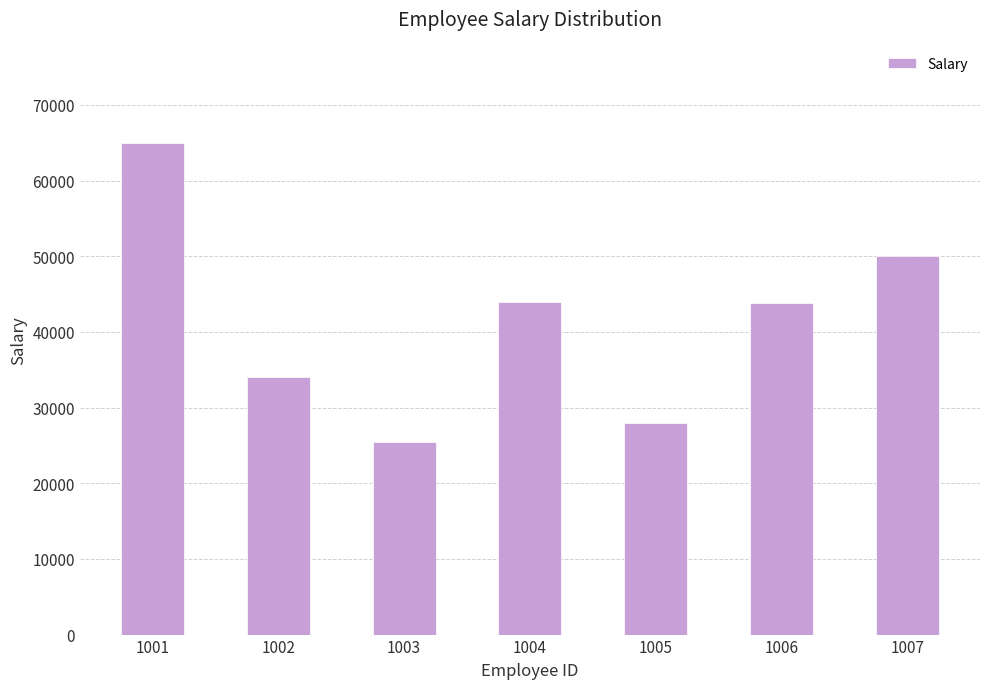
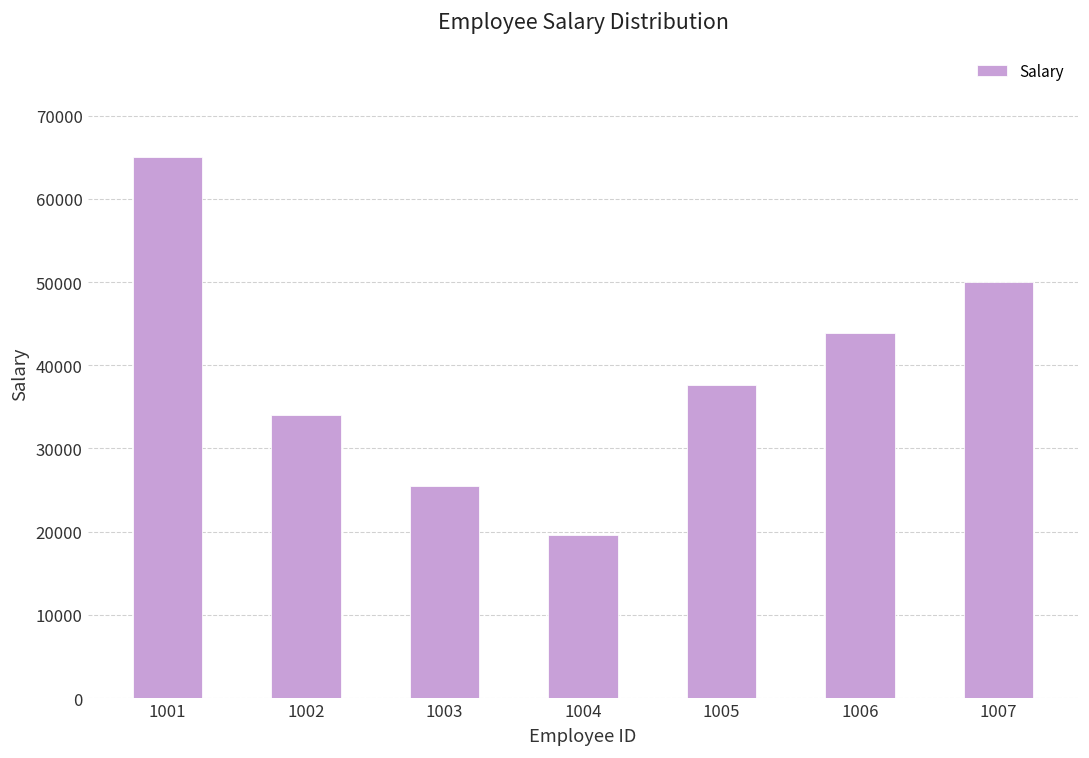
  {
    "1001": 65000,
    "1002": 34000,
    "1003": 25000,
-   "1004": 44000,
-   "1005": 28000,
+   "1004": 20000,
+   "1005": 38000,
    "1006": 44000,
    "1007": 50000
  }
